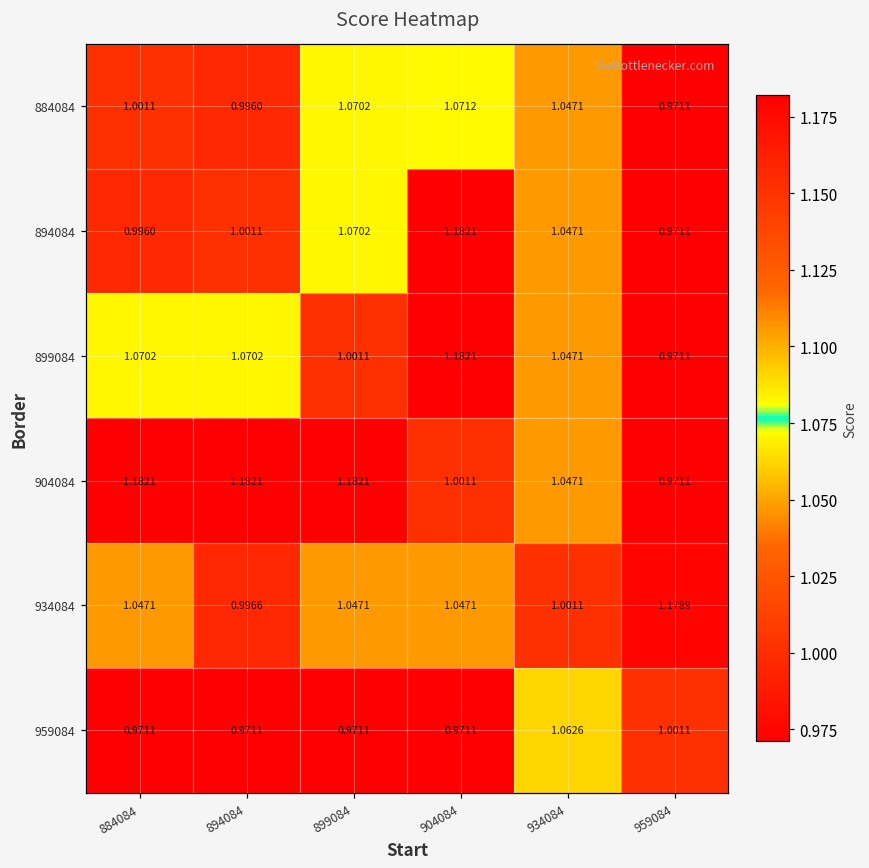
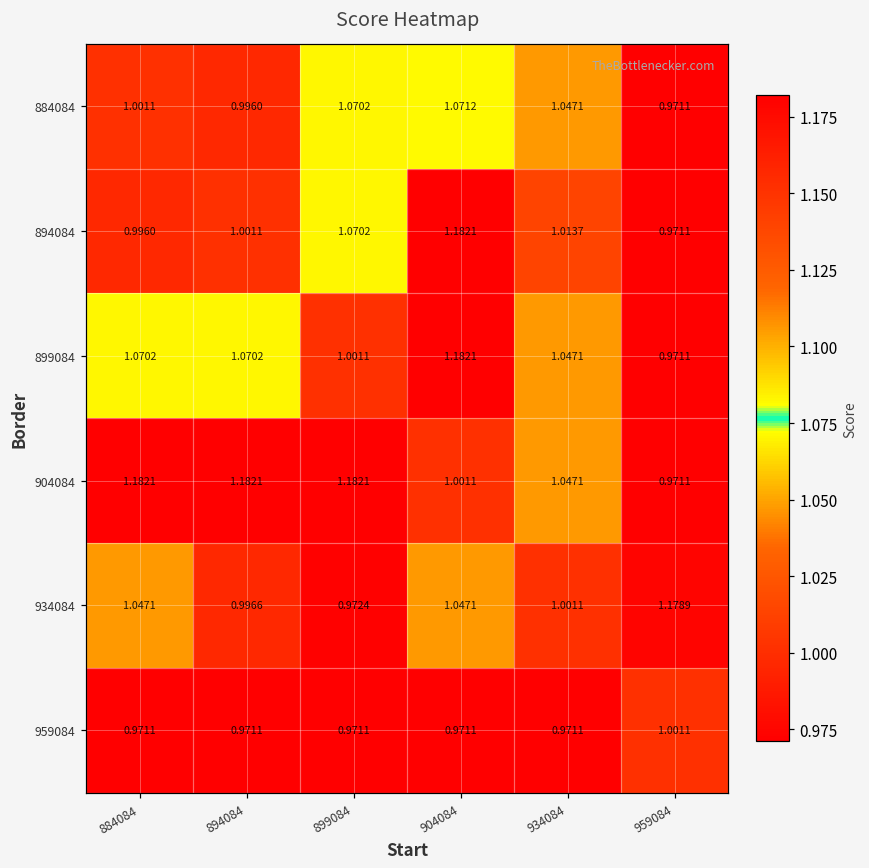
  {
    "884084": {
      "884084": 1.0011,
      "894084": 0.9960,
      "899084": 1.0702,
      "904084": 1.0712,
      "934084": 1.0471
    },
    "894084": {
      "884084": 0.9960,
      "894084": 1.0011,
      "899084": 1.0702,
      "904084": 1.1821,
-     "934084": 1.0471,
+     "934084": 1.0137,
      "959084": 0.9711
    },
    "899084": {
      "884084": 1.0702,
      "894084": 1.0702,
      "899084": 1.0011,
      "904084": 1.1821,
      "934084": 1.0471,
      "959084": 0.9711
    },
    "904084": {
      "884084": 1.1821,
      "894084": 1.1821,
      "899084": 1.1821,
      "904084": 1.0011,
      "934084": 1.0471,
      "959084": 0.9711
    },
    "934084": {
      "884084": 1.0471,
      "894084": 0.9966,
-     "899084": 1.0471,
+     "899084": 0.9724,
      "904084": 1.0471,
      "934084": 1.0011,
      "959084": 1.1789
    },
    "959084": {
      "884084": 0.9711,
      "894084": 0.9711,
      "899084": 0.9711,
      "904084": 0.9711,
-     "934084": 1.0626,
+     "934084": 0.9711,
      "959084": 1.0011
    }
  }
